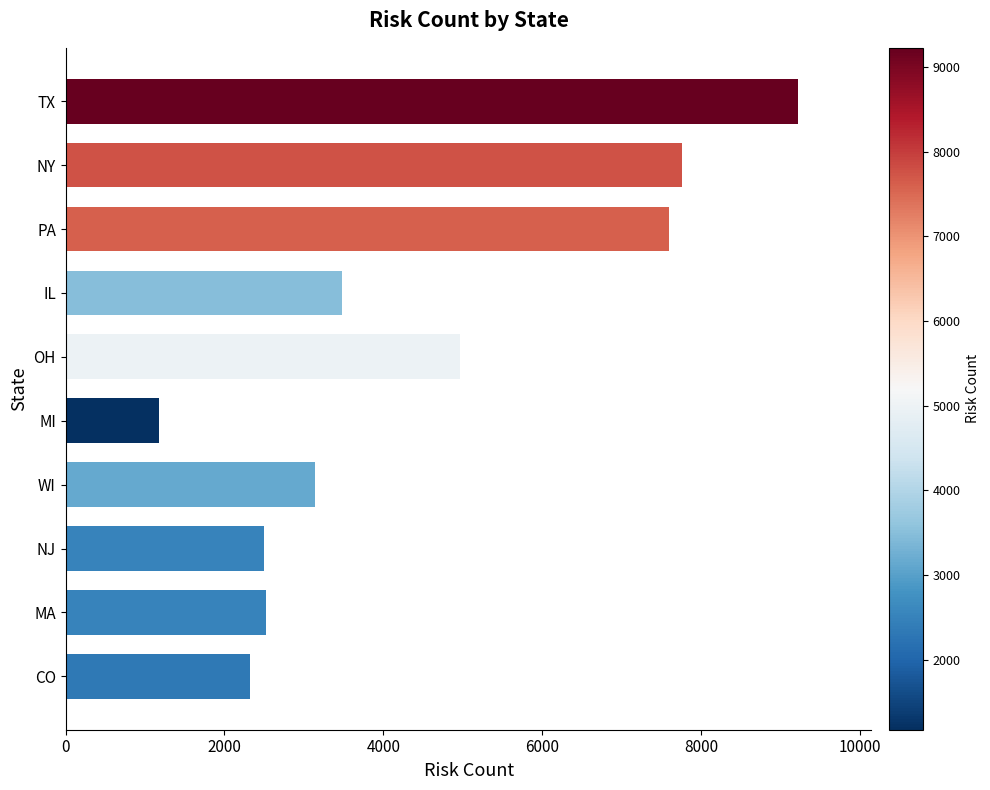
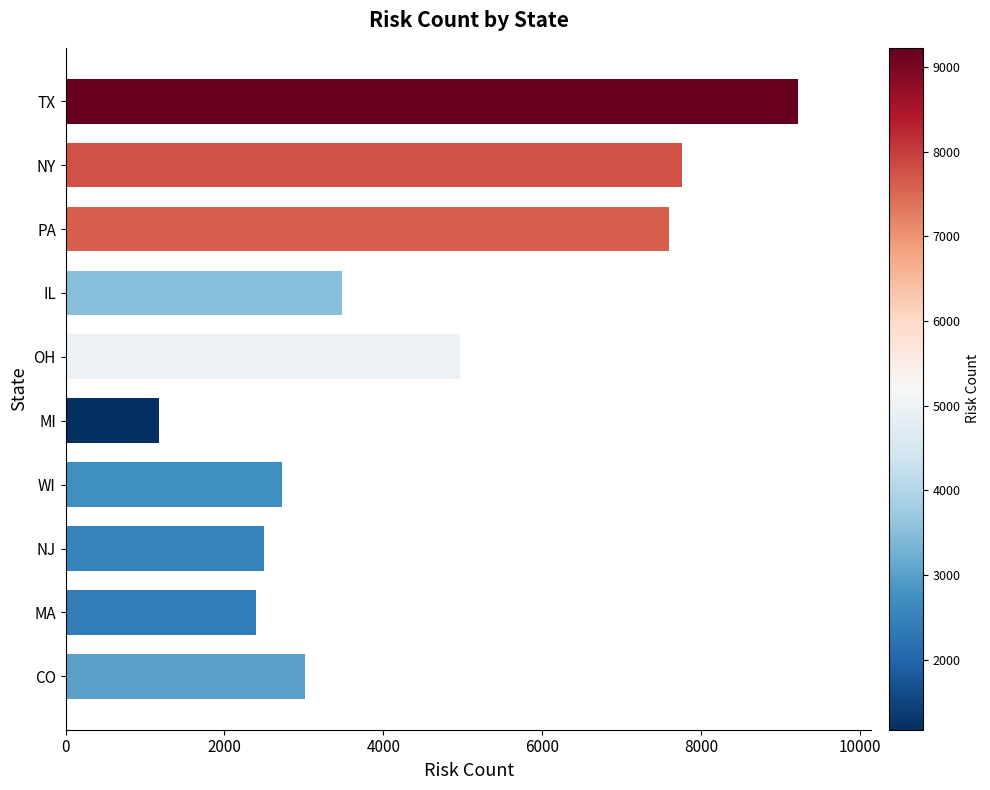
  {
    "TX": 9200,
    "NY": 7800,
    "PA": 7600,
    "IL": 3500,
    "OH": 5000,
    "MI": 1200,
-   "WI": 3100,
+   "WI": 2700,
    "NJ": 2500,
-   "MA": 2500,
-   "CO": 2300
+   "MA": 2400,
+   "CO": 3000
  }
